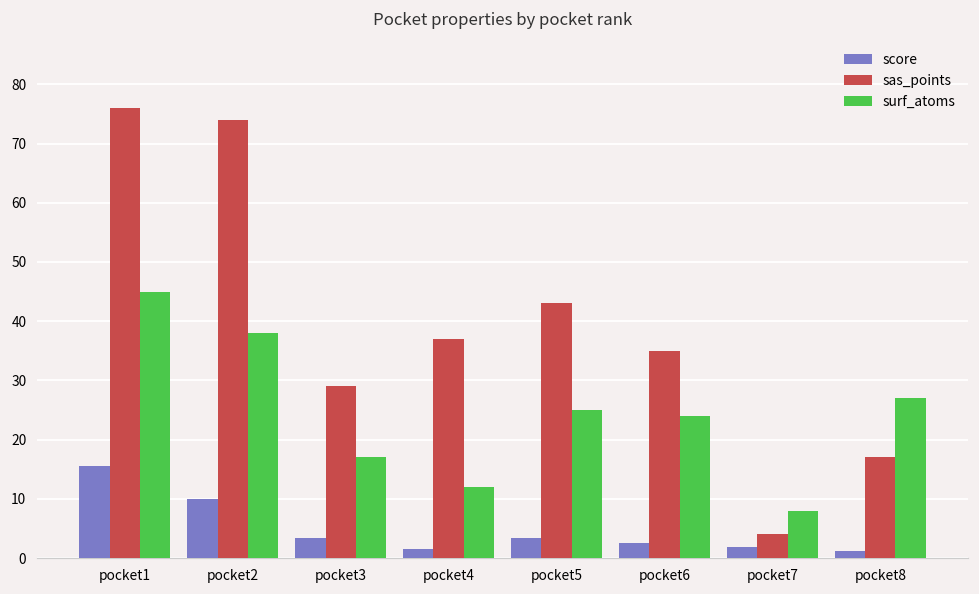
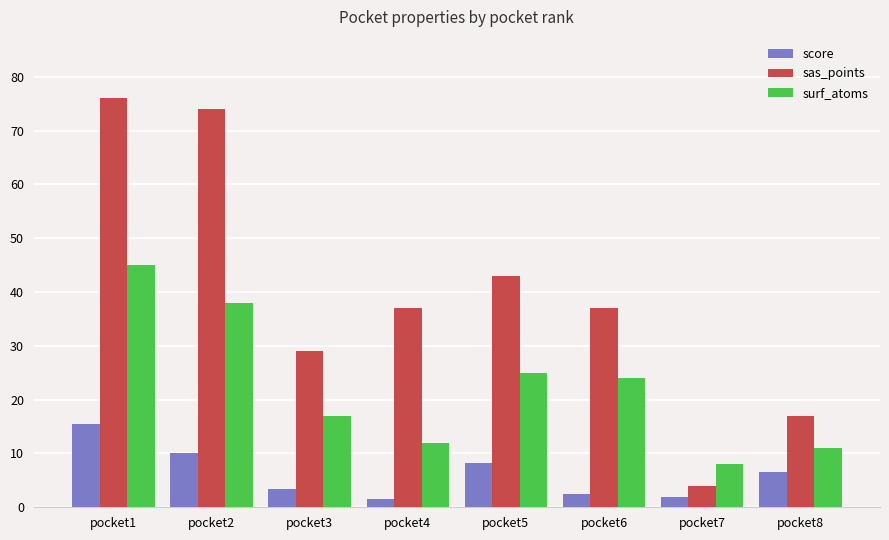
  {
    "score": {
      "pocket1": 16,
      "pocket2": 10,
      "pocket3": 3,
      "pocket4": 2,
-     "pocket5": 3,
+     "pocket5": 8,
      "pocket6": 3,
      "pocket7": 2,
-     "pocket8": 1
+     "pocket8": 7
    },
    "sas_points": {
      "pocket1": 76,
      "pocket2": 74,
      "pocket3": 29,
      "pocket4": 37,
      "pocket5": 43,
-     "pocket6": 35,
+     "pocket6": 37,
      "pocket7": 4,
      "pocket8": 17
    },
    "surf_atoms": {
      "pocket1": 45,
      "pocket2": 38,
      "pocket3": 17,
      "pocket4": 12,
      "pocket5": 25,
      "pocket6": 24,
      "pocket7": 8,
-     "pocket8": 27
+     "pocket8": 11
    }
  }
